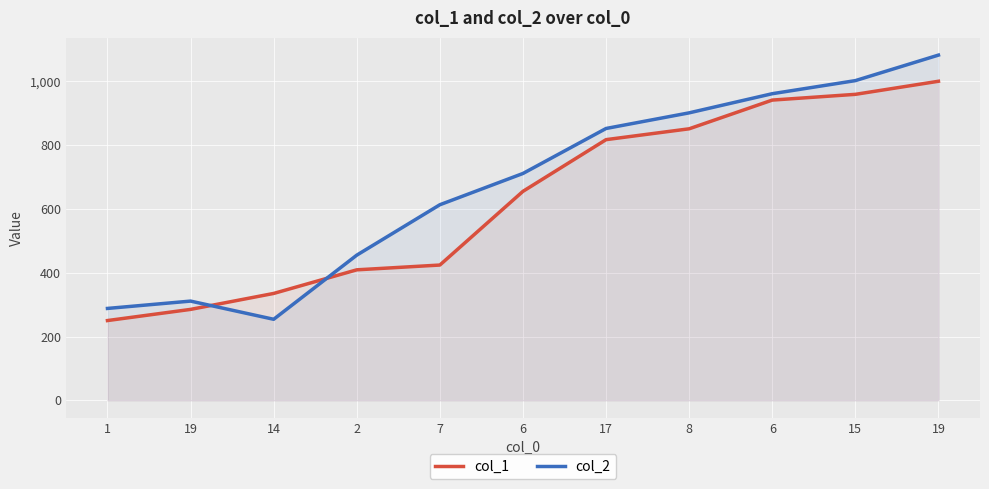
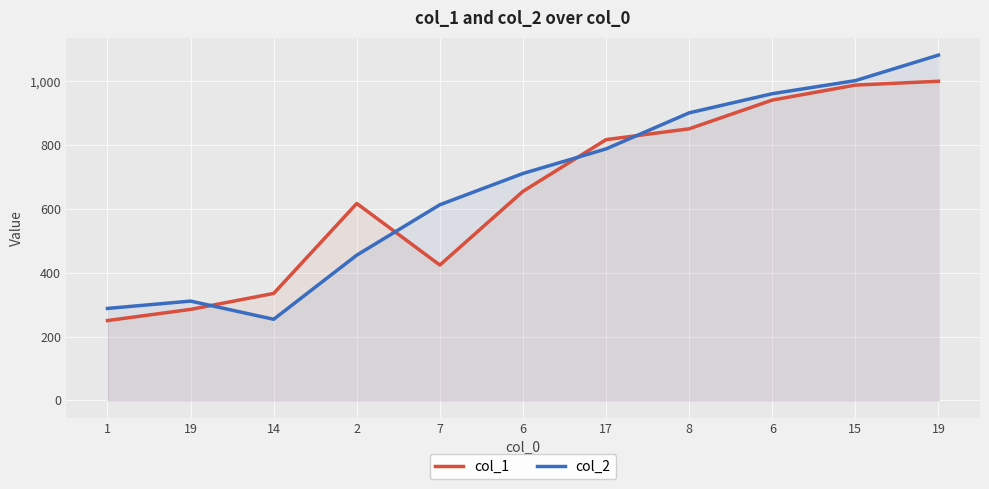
  {
    "col_1": {
      "1": "250",
      "14": "340",
-     "2": "410",
+     "2": "620",
      "7": "420",
      "17": "820",
      "8": "850",
-     "15": "960"
+     "15": "990"
    },
    "col_2": {
      "1": "290",
      "14": "250",
      "2": "460",
      "7": "610",
-     "17": "850",
+     "17": "790",
      "8": "900",
      "15": "1,000"
    }
  }
